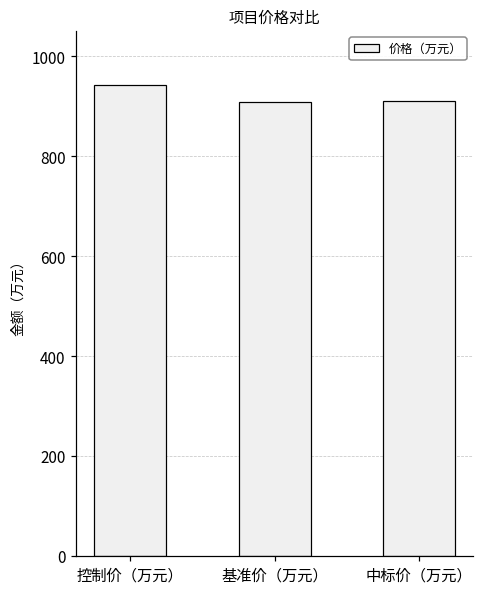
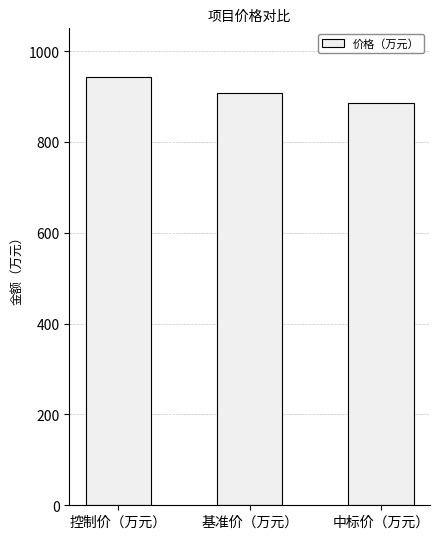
  {
    "控制价（万元）": 940,
    "基准价（万元）": 910,
-   "中标价（万元）": 910
+   "中标价（万元）": 890
  }
